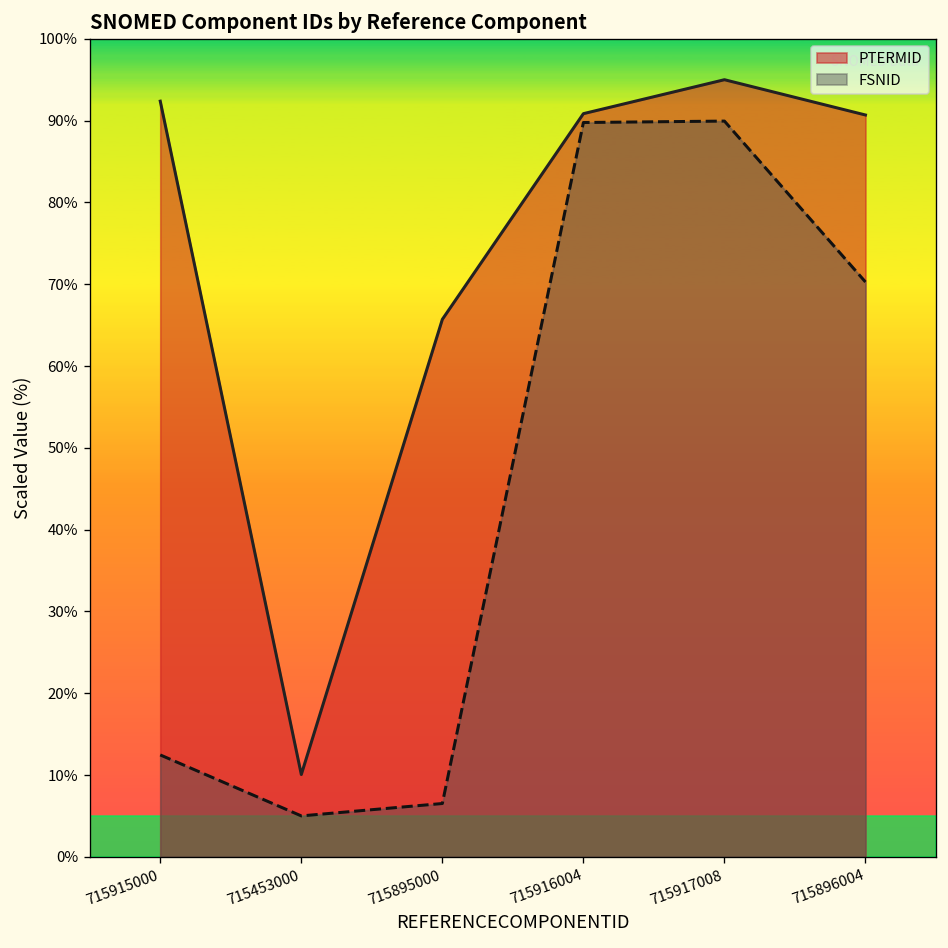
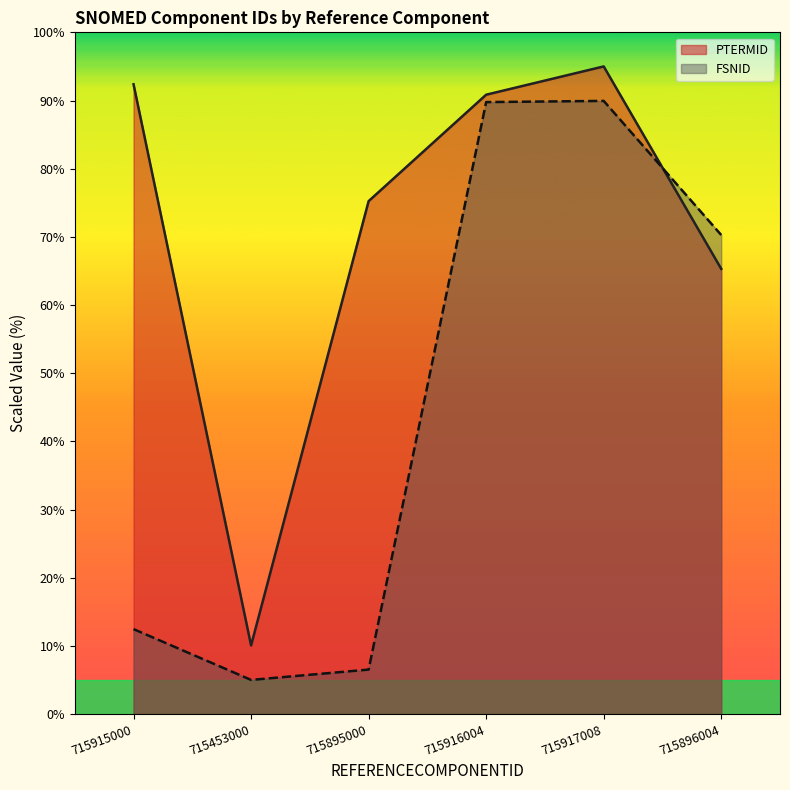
  {
    "PTERMID": {
      "715915000": "92%",
      "715453000": "10%",
-     "715895000": "66%",
+     "715895000": "75%",
      "715916004": "91%",
      "715917008": "95%",
-     "715896004": "91%"
+     "715896004": "65%"
    },
    "FSNID": {
      "715915000": "12%",
      "715895000": "7%",
      "715916004": "90%",
      "715917008": "90%",
      "715896004": "70%"
    }
  }
